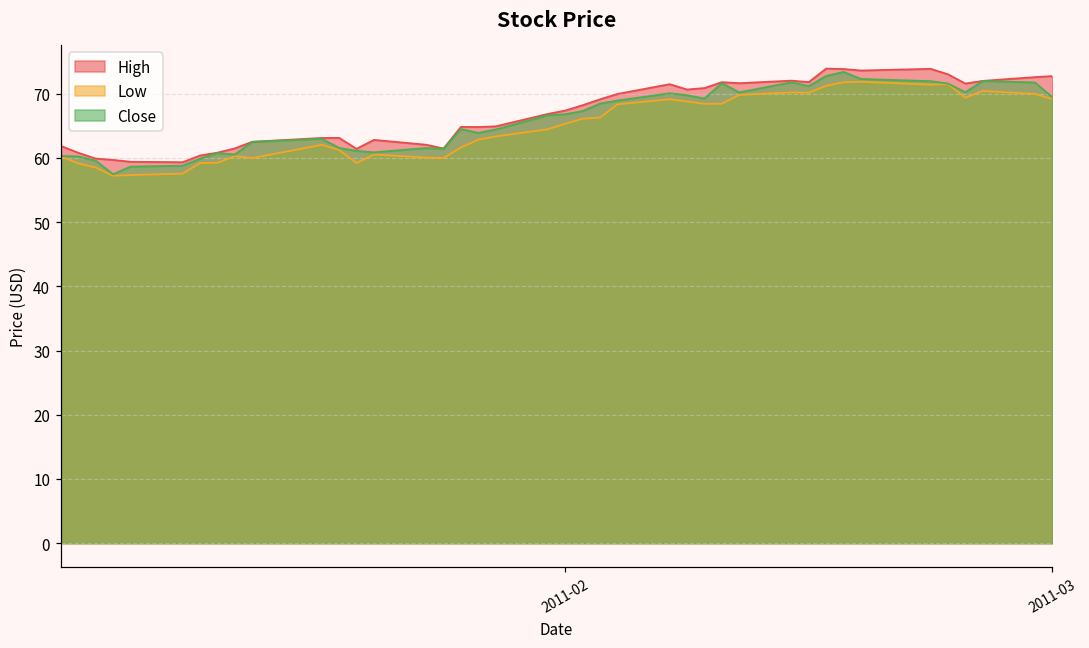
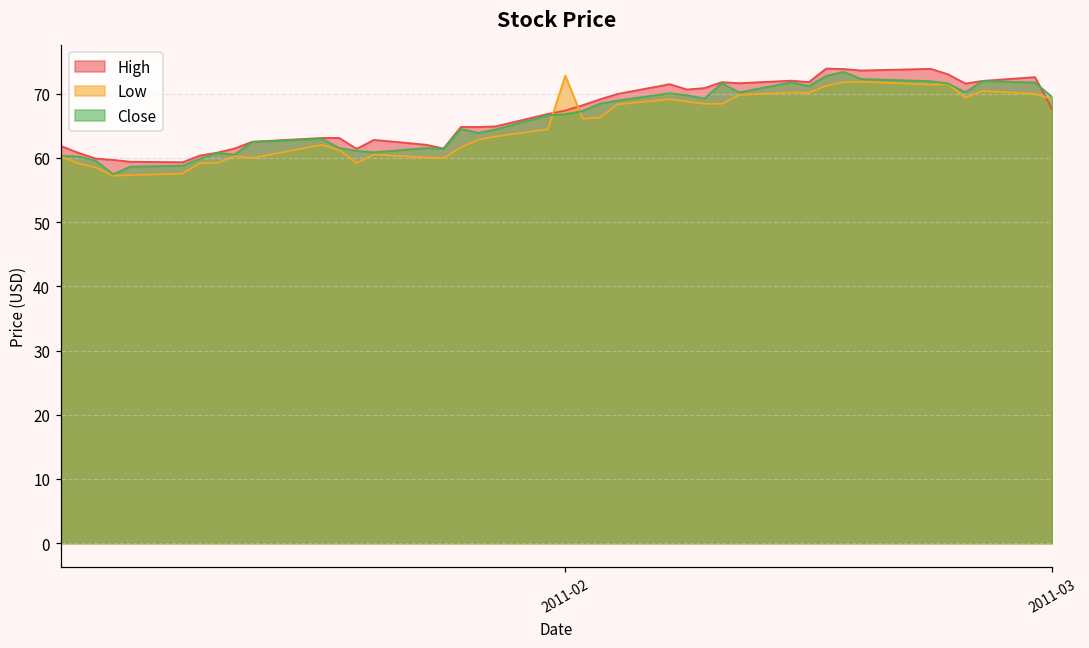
  {
    "High": {
      "2011-02": 67,
-     "2011-03": 73
+     "2011-03": 68
    },
    "Low": {
-     "2011-02": 65
+     "2011-02": 73
    },
    "Close": {
      "2011-02": 67
    }
  }
